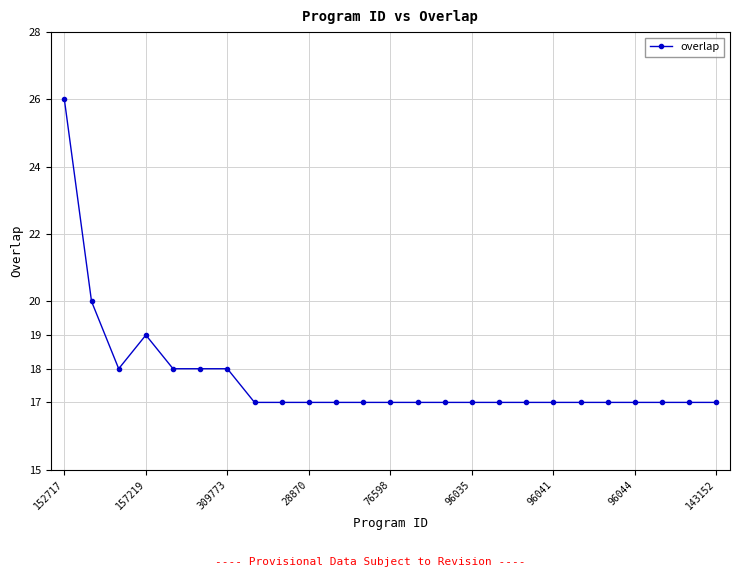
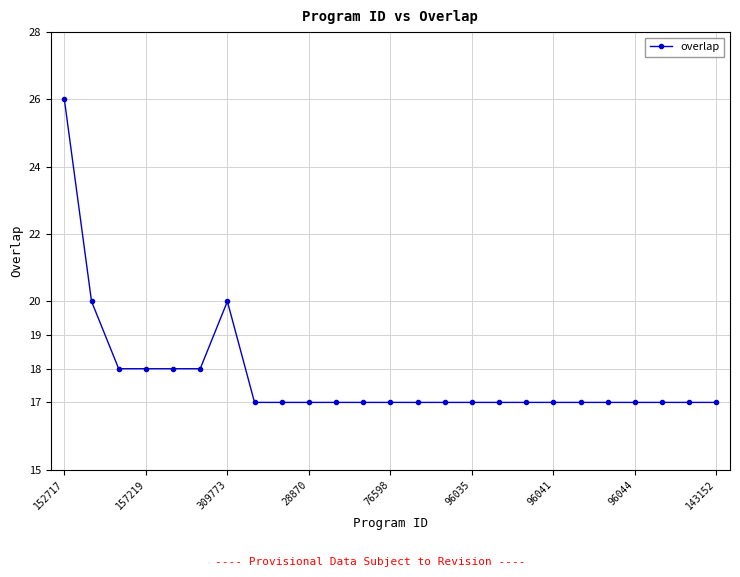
  {
    "152717": 26,
-   "157219": 19,
-   "309773": 18,
+   "157219": 18,
+   "309773": 20,
    "28870": 17,
    "76598": 17,
    "96035": 17,
    "96041": 17,
    "96044": 17,
    "143152": 17
  }
